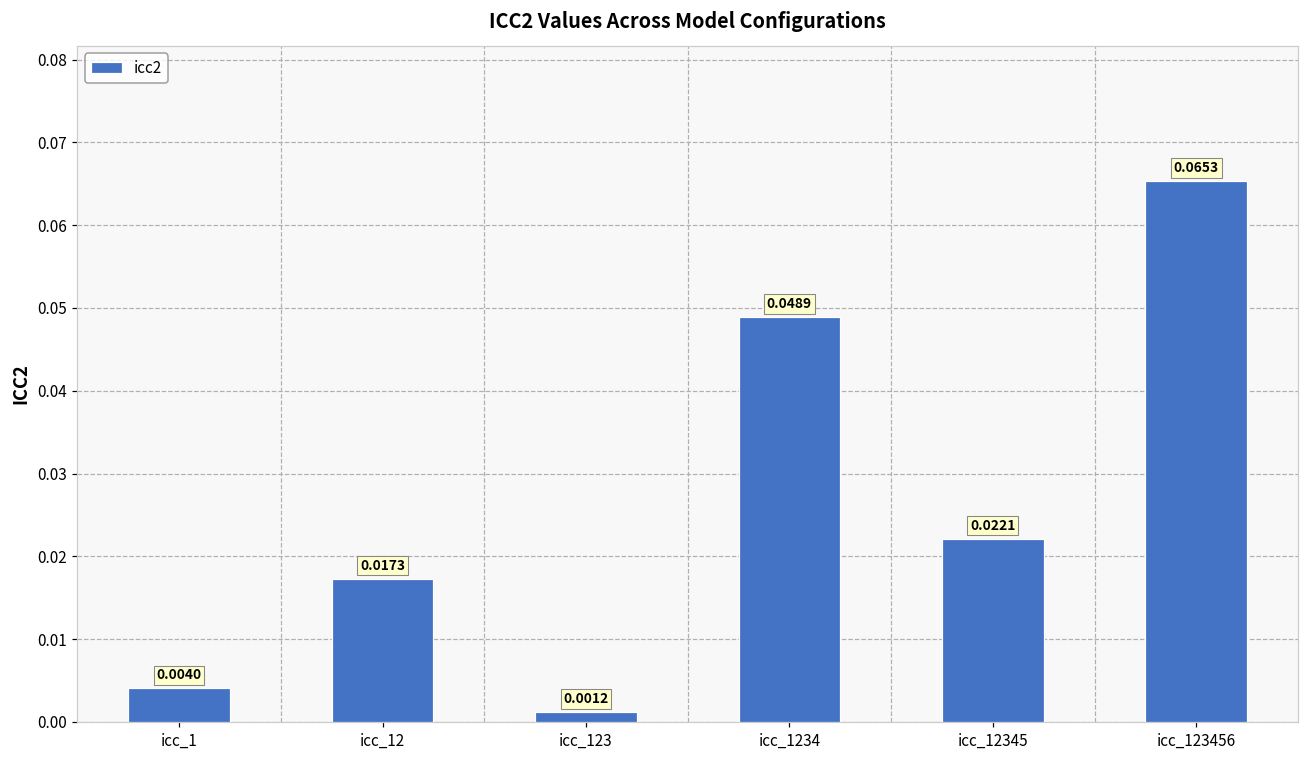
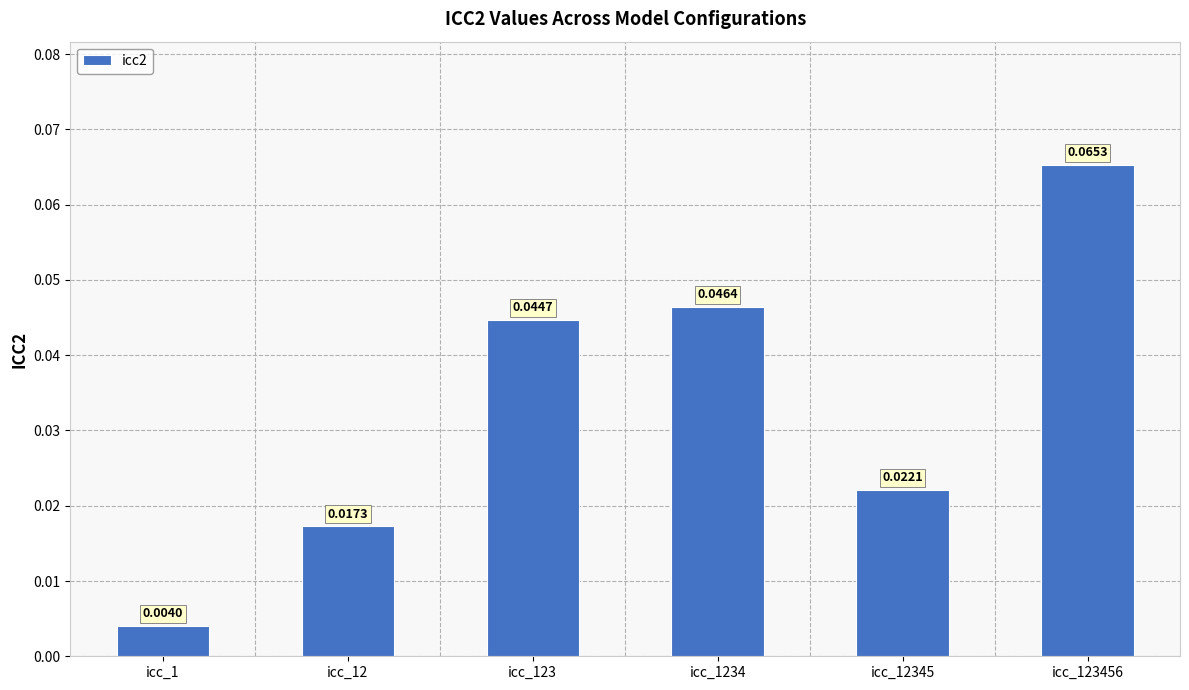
  {
-   "icc_123": 0.0012,
-   "icc_1234": 0.0489
+   "icc_123": 0.0447,
+   "icc_1234": 0.0464
  }
